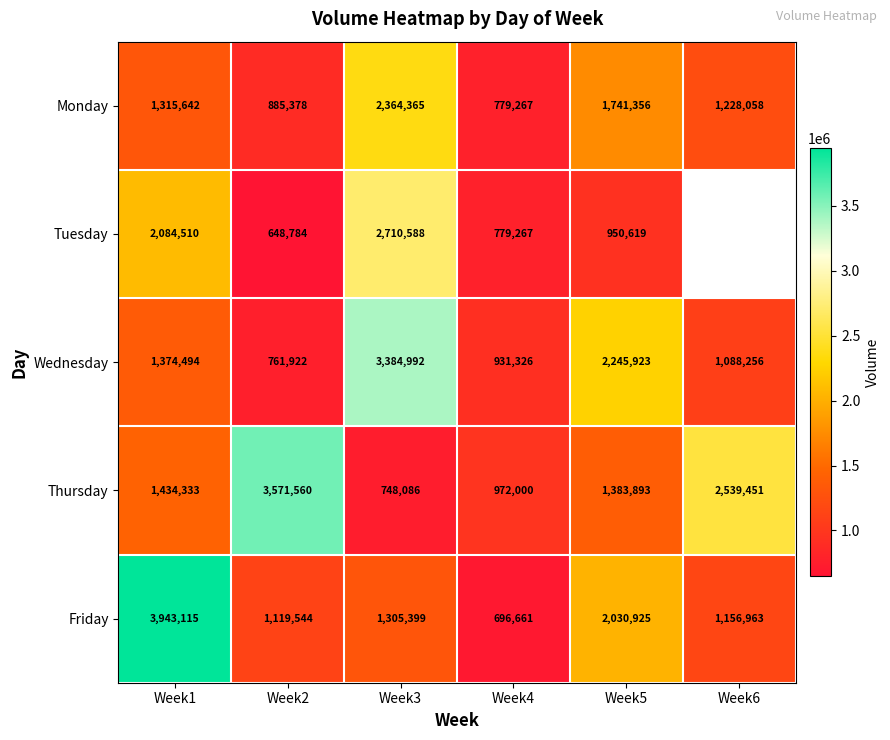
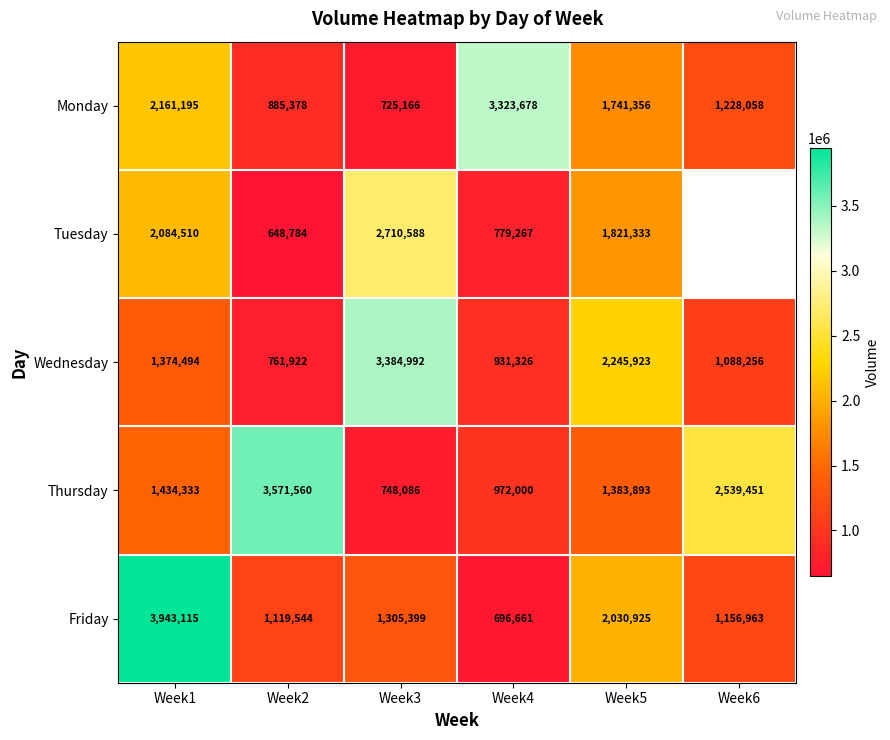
  {
    "Monday": {
-     "Week1": "1,315,642",
+     "Week1": "2,161,195",
      "Week2": "885,378",
-     "Week3": "2,364,365",
-     "Week4": "779,267",
+     "Week3": "725,166",
+     "Week4": "3,323,678",
      "Week5": "1,741,356",
      "Week6": "1,228,058"
    },
    "Tuesday": {
      "Week1": "2,084,510",
      "Week2": "648,784",
      "Week3": "2,710,588",
      "Week4": "779,267",
-     "Week5": "950,619"
+     "Week5": "1,821,333"
    },
    "Wednesday": {
      "Week1": "1,374,494",
      "Week2": "761,922",
      "Week3": "3,384,992",
      "Week4": "931,326",
      "Week5": "2,245,923",
      "Week6": "1,088,256"
    },
    "Thursday": {
      "Week1": "1,434,333",
      "Week2": "3,571,560",
      "Week3": "748,086",
      "Week4": "972,000",
      "Week5": "1,383,893",
      "Week6": "2,539,451"
    },
    "Friday": {
      "Week1": "3,943,115",
      "Week2": "1,119,544",
      "Week3": "1,305,399",
      "Week4": "696,661",
      "Week5": "2,030,925",
      "Week6": "1,156,963"
    }
  }
